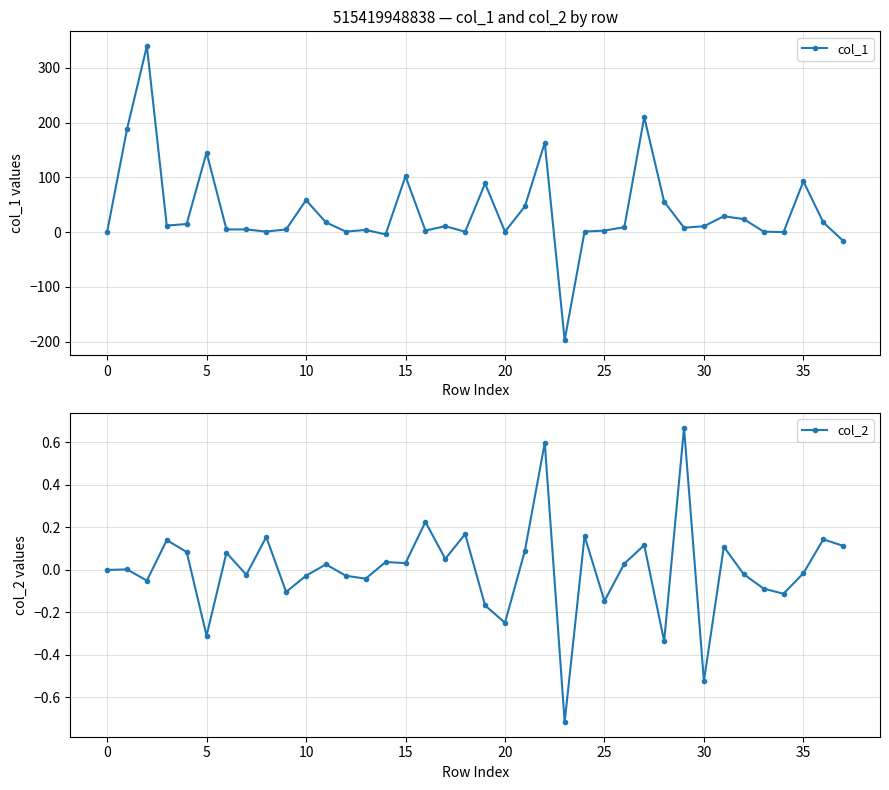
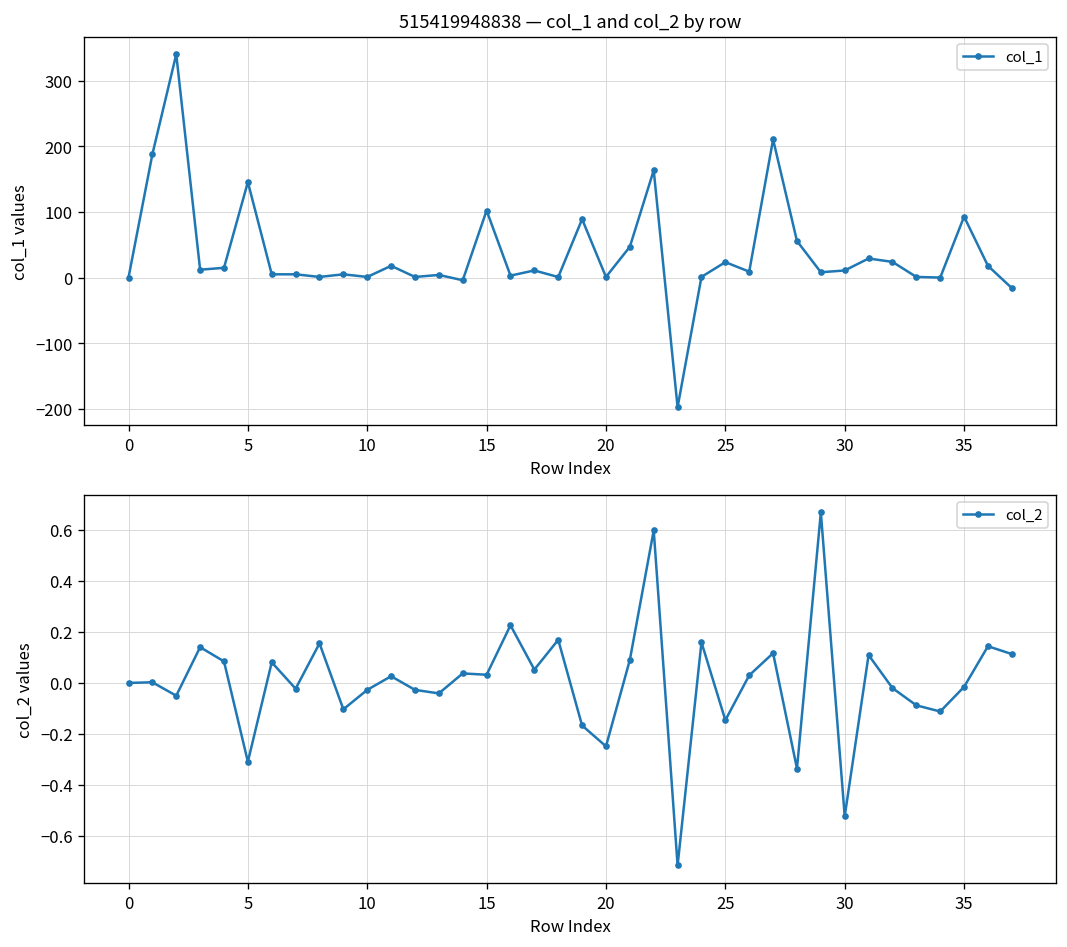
  {
    "515419948838 — col_1 and col_2 by row": {
      "0": 0,
      "5": 150,
-     "10": 60,
+     "10": 0,
      "15": 100,
      "20": 0,
-     "25": 0,
+     "25": 20,
      "30": 10,
      "35": 90
    }
  }
